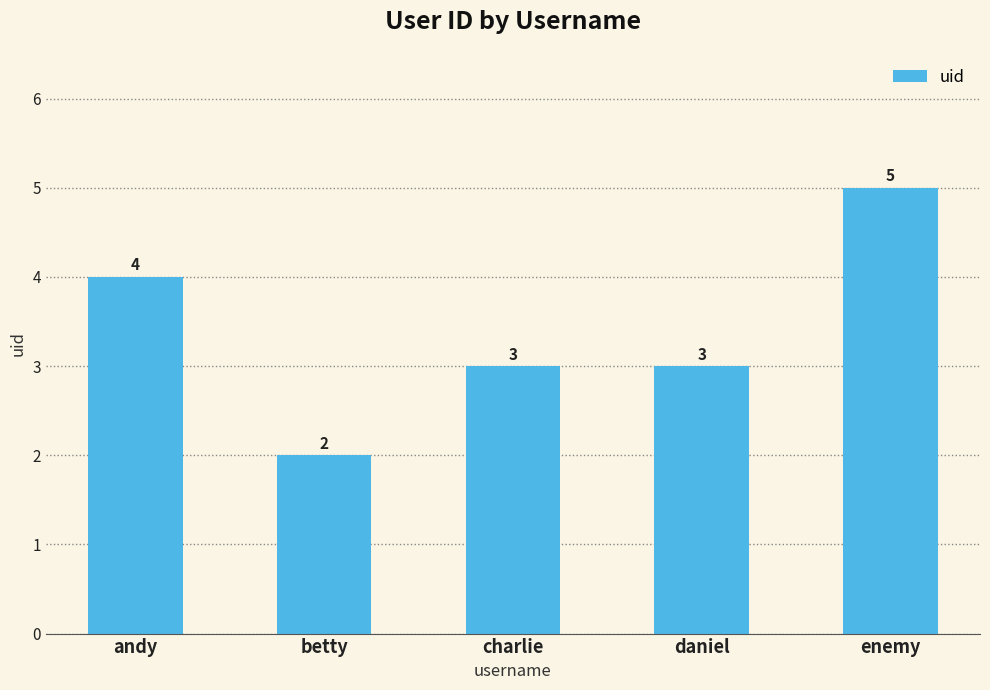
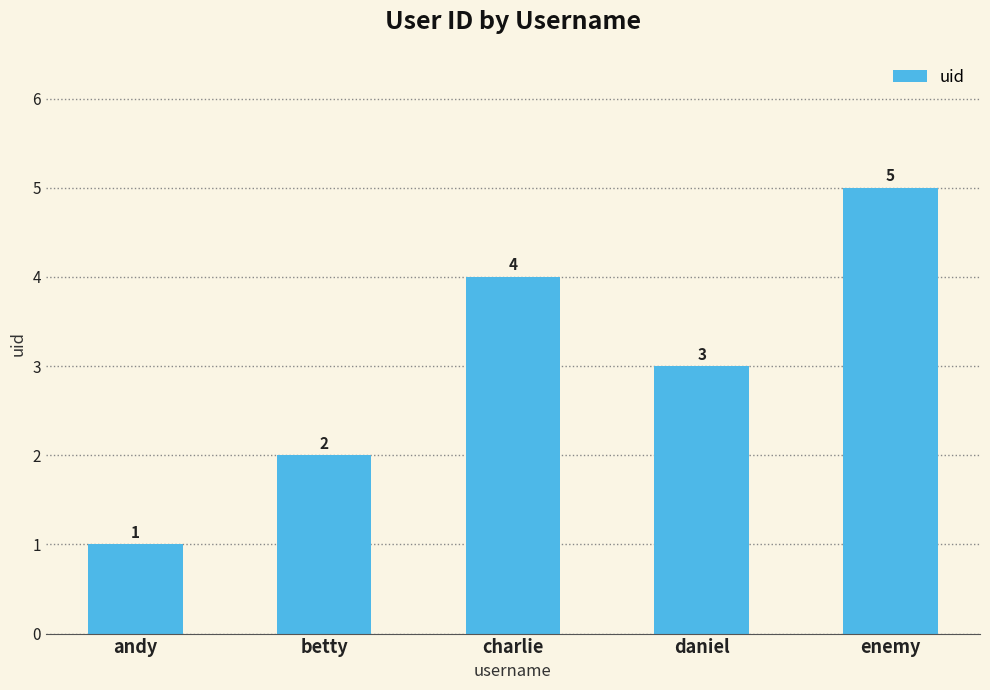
  {
-   "andy": 4,
+   "andy": 1,
    "betty": 2,
-   "charlie": 3,
+   "charlie": 4,
    "daniel": 3,
    "enemy": 5
  }
